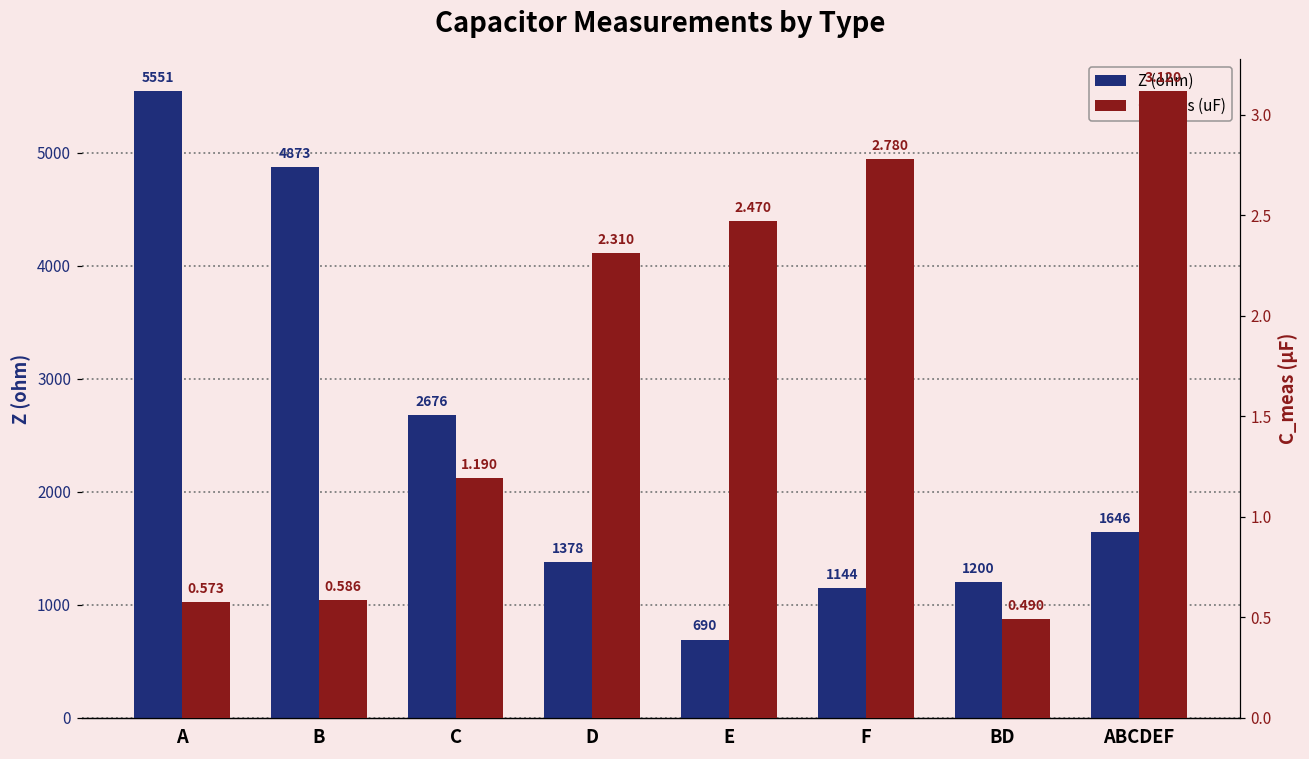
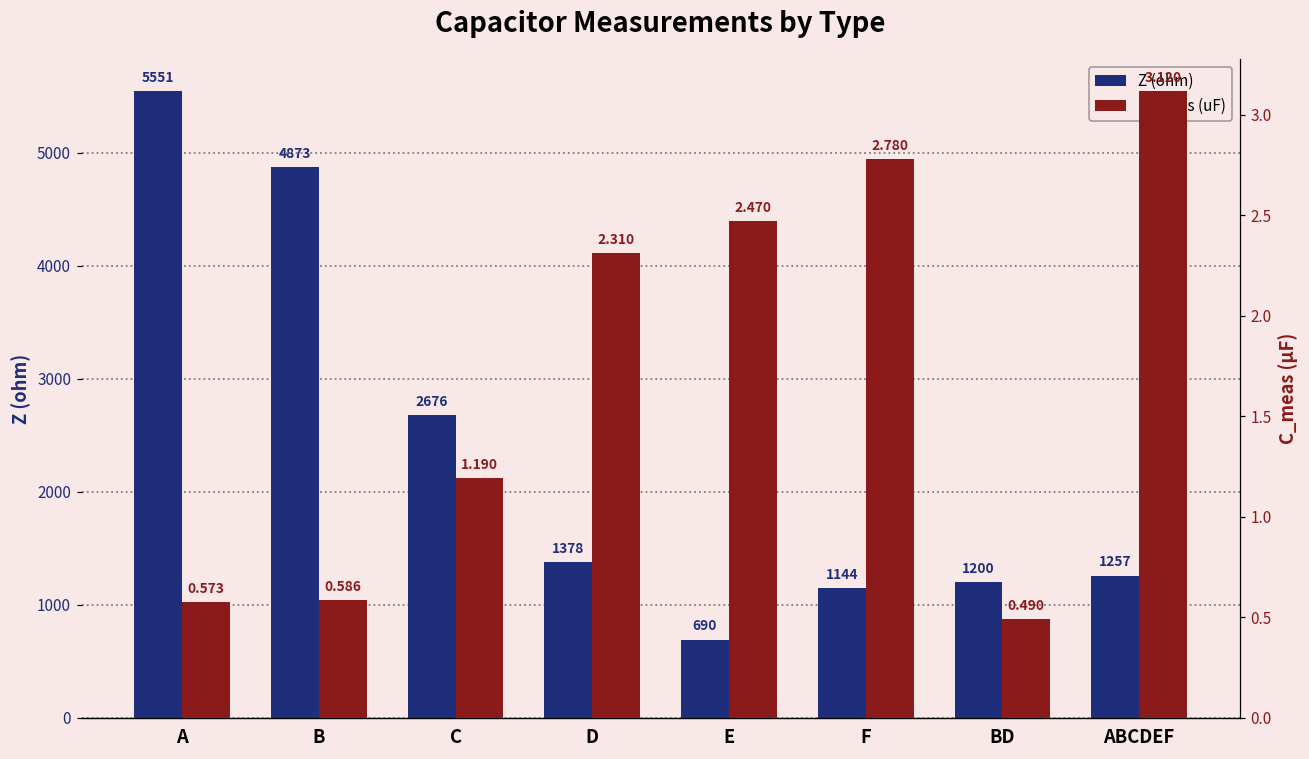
  {
    "Z (ohm)": {
      "A": 5551,
      "B": 4873,
      "C": 2676,
      "D": 1378,
      "E": 690,
      "F": 1144,
      "BD": 1200,
-     "ABCDEF": 1646
+     "ABCDEF": 1257
    },
    "C_meas (uF)": {
      "A": 0.573,
      "B": 0.586,
      "C": 1.190,
      "D": 2.310,
      "E": 2.470,
      "F": 2.780,
      "BD": 0.490
    }
  }
